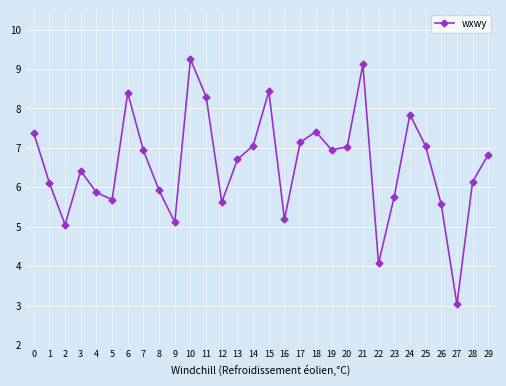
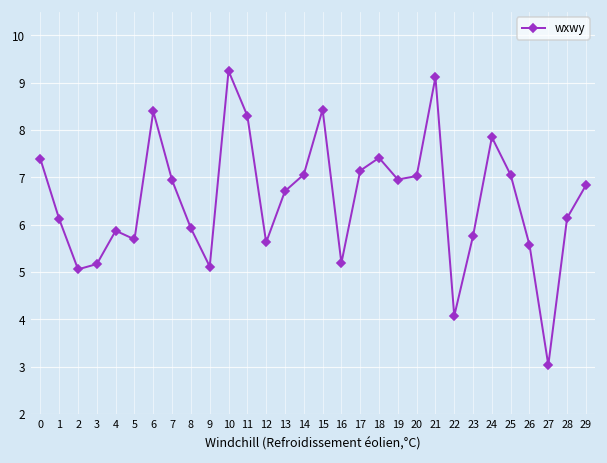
  {
    "0": 7.4,
    "1": 6.1,
    "2": 5.1,
-   "3": 6.4,
+   "3": 5.2,
    "4": 5.9,
    "5": 5.7,
    "6": 8.4,
    "7": 6.9,
    "8": 5.9,
    "9": 5.1,
    "10": 9.2,
    "11": 8.3,
    "12": 5.6,
    "13": 6.7,
    "14": 7.1,
    "15": 8.4,
    "16": 5.2,
    "17": 7.1,
    "18": 7.4,
    "19": 7.0,
    "20": 7.0,
    "21": 9.1,
    "22": 4.1,
    "23": 5.8,
    "24": 7.8,
    "25": 7.0,
    "26": 5.6,
    "27": 3.0,
    "28": 6.1,
    "29": 6.8
  }
